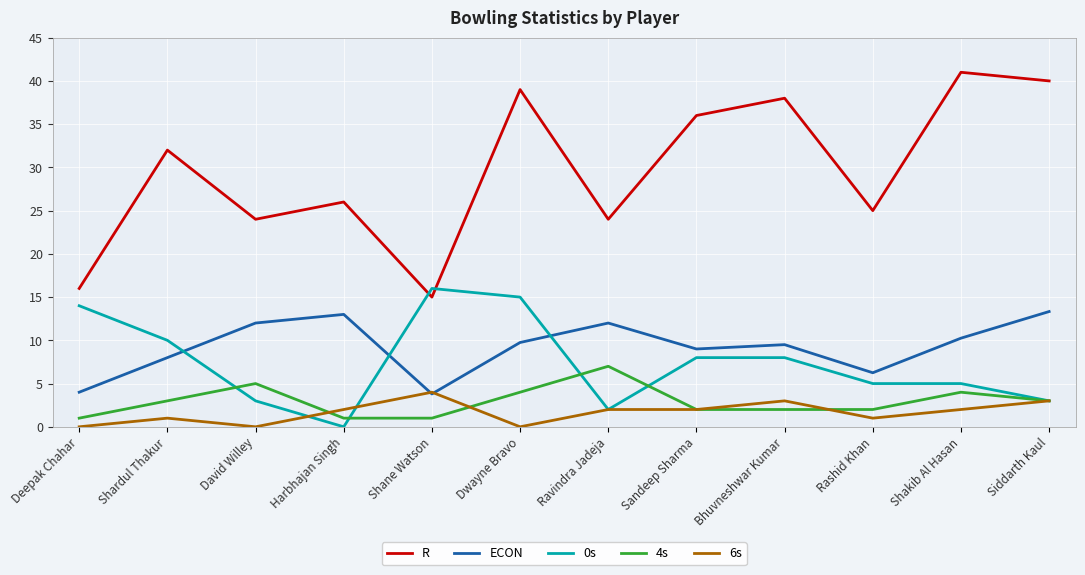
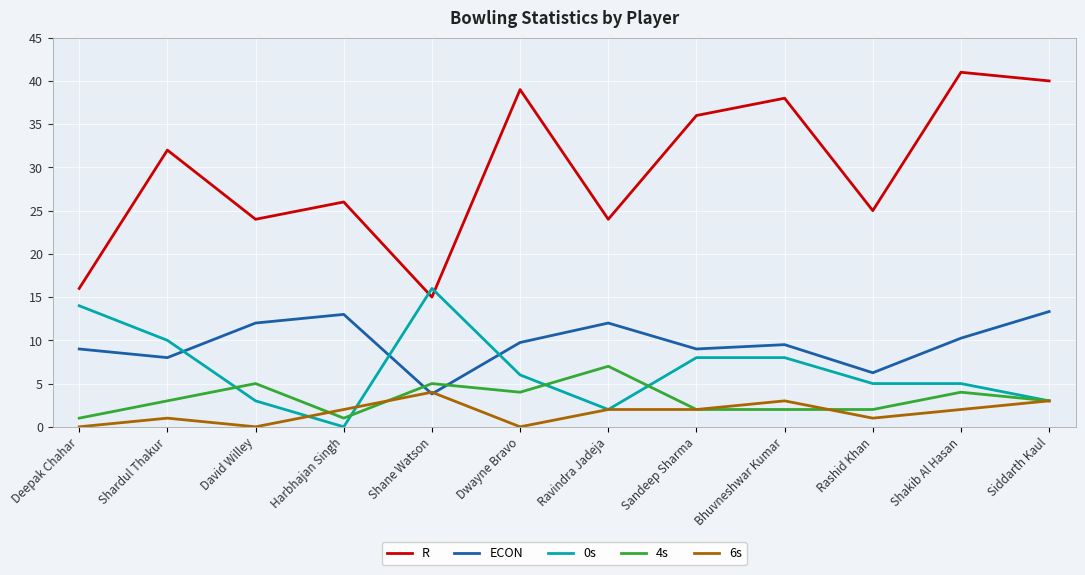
  {
    "R": {
      "Deepak Chahar": 16,
      "Shardul Thakur": 32,
      "David Willey": 24,
      "Harbhajan Singh": 26,
      "Shane Watson": 15,
      "Dwayne Bravo": 39,
      "Ravindra Jadeja": 24,
      "Sandeep Sharma": 36,
      "Bhuvneshwar Kumar": 38,
      "Rashid Khan": 25,
      "Shakib Al Hasan": 41,
      "Siddarth Kaul": 40
    },
    "ECON": {
-     "Deepak Chahar": 4,
+     "Deepak Chahar": 9,
      "Shardul Thakur": 8,
      "David Willey": 12,
      "Harbhajan Singh": 13,
      "Dwayne Bravo": 10,
      "Ravindra Jadeja": 12,
      "Sandeep Sharma": 9,
      "Bhuvneshwar Kumar": 10,
      "Rashid Khan": 6,
      "Shakib Al Hasan": 10,
      "Siddarth Kaul": 13
    },
    "0s": {
      "Deepak Chahar": 14,
      "Shardul Thakur": 10,
      "David Willey": 3,
      "Harbhajan Singh": 0,
      "Shane Watson": 16,
-     "Dwayne Bravo": 15,
+     "Dwayne Bravo": 6,
      "Sandeep Sharma": 8,
      "Bhuvneshwar Kumar": 8,
      "Rashid Khan": 5,
      "Shakib Al Hasan": 5
    },
    "4s": {
      "Deepak Chahar": 1,
      "Shardul Thakur": 3,
      "David Willey": 5,
      "Harbhajan Singh": 1,
-     "Shane Watson": 1,
+     "Shane Watson": 5,
      "Dwayne Bravo": 4,
      "Ravindra Jadeja": 7,
      "Bhuvneshwar Kumar": 2,
      "Rashid Khan": 2,
      "Shakib Al Hasan": 4
    },
    "6s": {
      "Deepak Chahar": 0,
      "Shardul Thakur": 1,
      "David Willey": 0,
      "Harbhajan Singh": 2,
      "Dwayne Bravo": 0,
      "Bhuvneshwar Kumar": 3,
      "Rashid Khan": 1,
      "Shakib Al Hasan": 2
    }
  }
